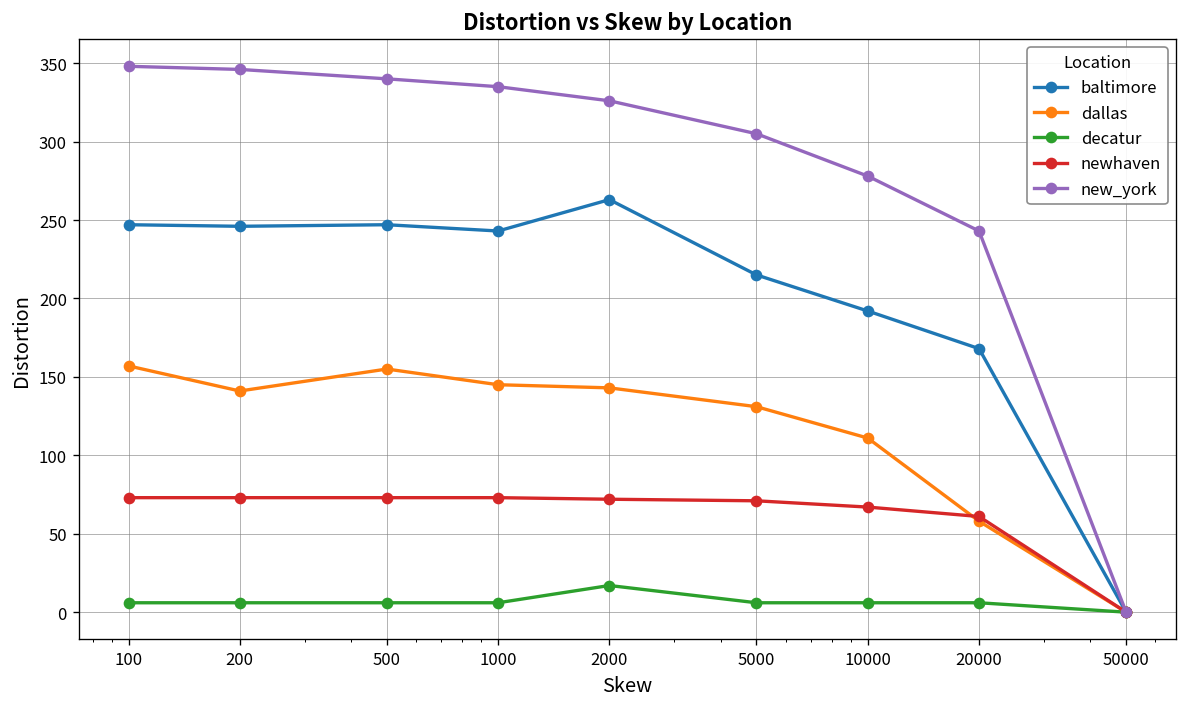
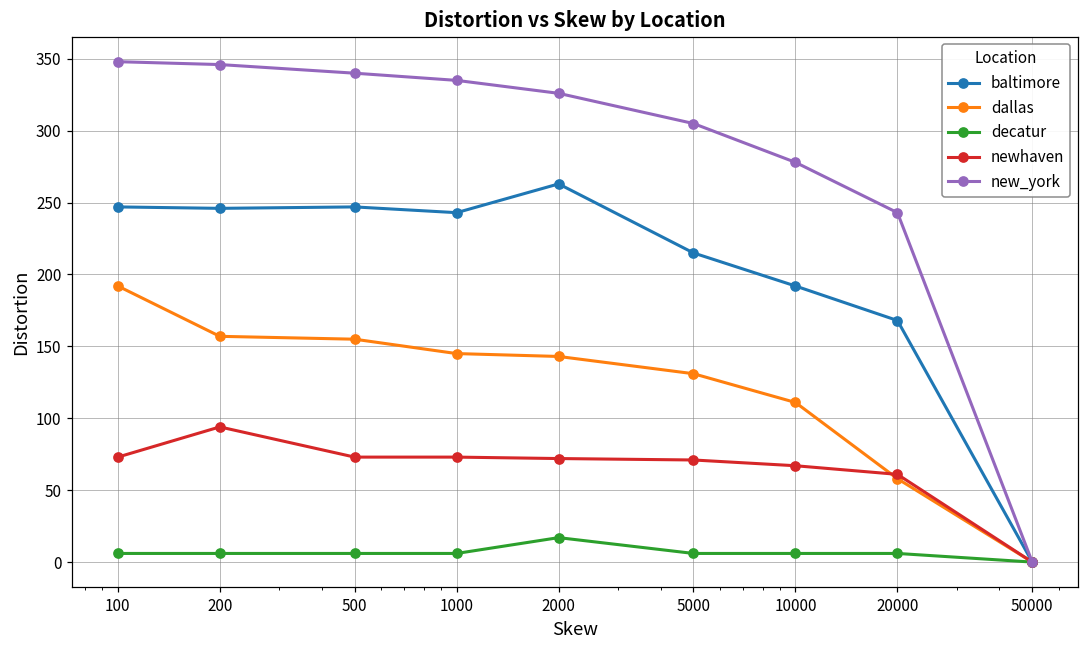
  {
    "baltimore": {
      "100": 247,
      "200": 246,
      "500": 247,
      "1000": 243,
      "2000": 263,
      "5000": 215,
      "10000": 192,
      "20000": 168
    },
    "dallas": {
-     "100": 157,
-     "200": 141,
+     "100": 192,
+     "200": 157,
      "500": 155,
      "1000": 145,
      "2000": 143,
      "5000": 131,
      "10000": 111,
      "20000": 58
    },
    "decatur": {
      "100": 6,
      "200": 6,
      "500": 6,
      "1000": 6,
      "2000": 17,
      "5000": 6,
      "10000": 6,
      "20000": 6
    },
    "newhaven": {
      "100": 73,
-     "200": 73,
+     "200": 94,
      "500": 73,
      "1000": 73,
      "2000": 72,
      "5000": 71,
      "10000": 67,
      "20000": 61
    },
    "new_york": {
      "100": 348,
      "200": 346,
      "500": 340,
      "1000": 335,
      "2000": 326,
      "5000": 305,
      "10000": 278,
      "20000": 243
    }
  }
